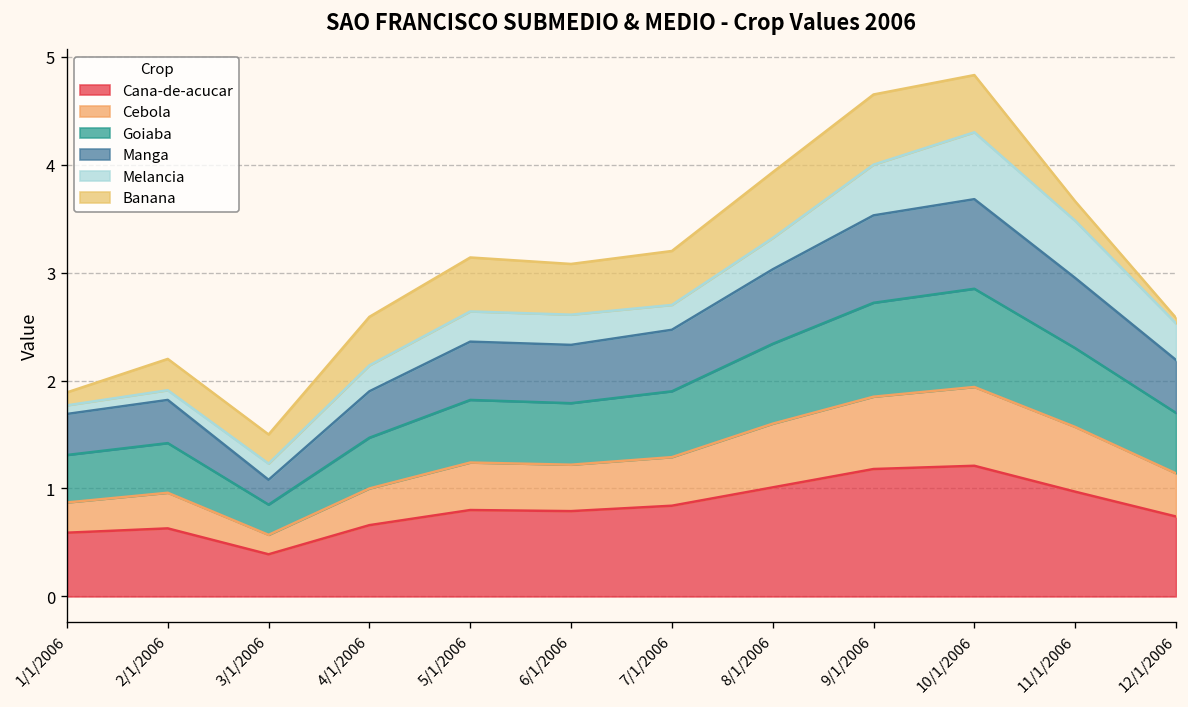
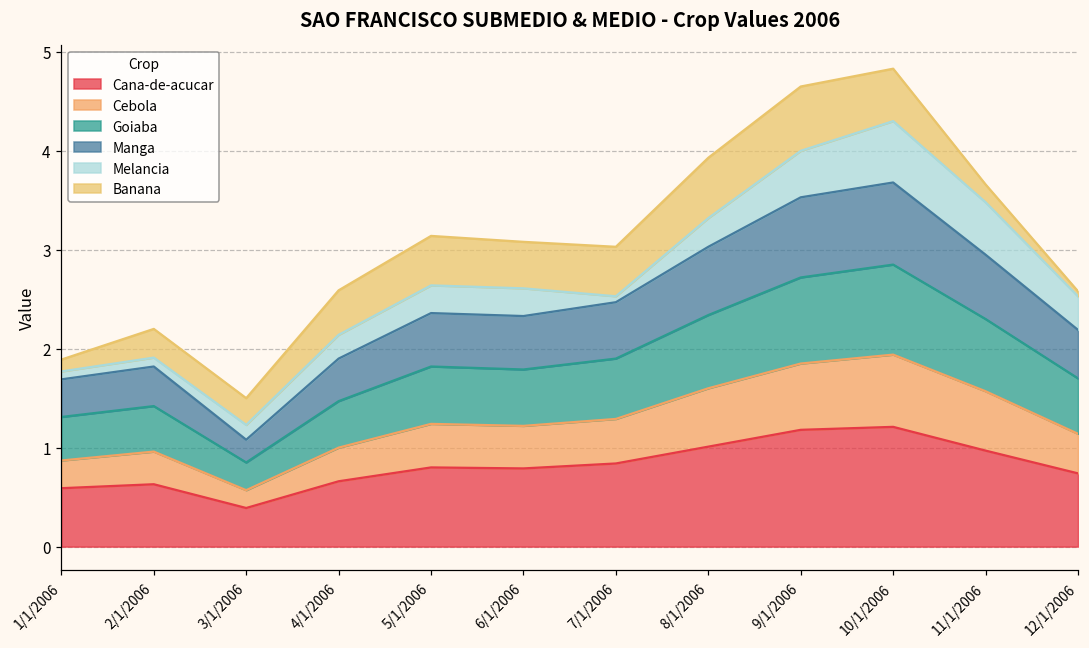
  {
    "Cana-de-acucar": {
      "1/1/2006": 0.6,
      "2/1/2006": 0.6,
      "3/1/2006": 0.4,
      "4/1/2006": 0.7,
      "5/1/2006": 0.8,
      "6/1/2006": 0.8,
      "7/1/2006": 0.8,
      "8/1/2006": 1.0,
      "9/1/2006": 1.2,
      "10/1/2006": 1.2,
      "11/1/2006": 1.0,
      "12/1/2006": 0.7
    },
    "Melancia": {
      "1/1/2006": 0.1,
      "2/1/2006": 0.1,
      "3/1/2006": 0.1,
      "4/1/2006": 0.2,
      "5/1/2006": 0.3,
      "6/1/2006": 0.3,
-     "7/1/2006": 0.2,
+     "7/1/2006": 0.1,
      "8/1/2006": 0.3,
      "9/1/2006": 0.5,
      "10/1/2006": 0.6,
      "11/1/2006": 0.5,
      "12/1/2006": 0.3
    }
  }
